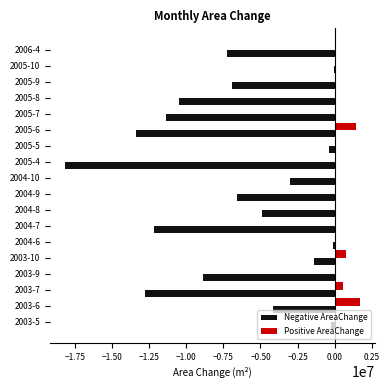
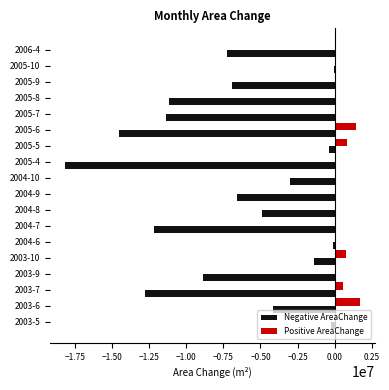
  {
    "Negative AreaChange": {
      "2006-4": -7200000,
      "2005-9": -6900000,
-     "2005-8": -10500000,
+     "2005-8": -11200000,
      "2005-7": -11400000,
-     "2005-6": -13400000,
+     "2005-6": -14500000,
      "2005-5": -400000,
      "2005-4": -18200000,
      "2004-10": -3000000,
      "2004-9": -6600000,
      "2004-8": -4900000,
      "2004-7": -12200000,
      "2003-10": -1400000,
      "2003-9": -8900000,
      "2003-7": -12800000,
      "2003-6": -4200000
    },
    "Positive AreaChange": {
      "2006-4": 0,
      "2005-10": 0,
      "2005-9": 0,
      "2005-8": 0,
      "2005-7": 0,
      "2005-6": 1400000,
-     "2005-5": 0,
+     "2005-5": 900000,
      "2005-4": 0,
      "2004-10": 0,
      "2004-9": 0,
      "2004-8": 0,
      "2004-7": 0,
      "2004-6": 0,
      "2003-10": 700000,
      "2003-9": 0,
      "2003-7": 600000,
      "2003-6": 1700000
    }
  }
